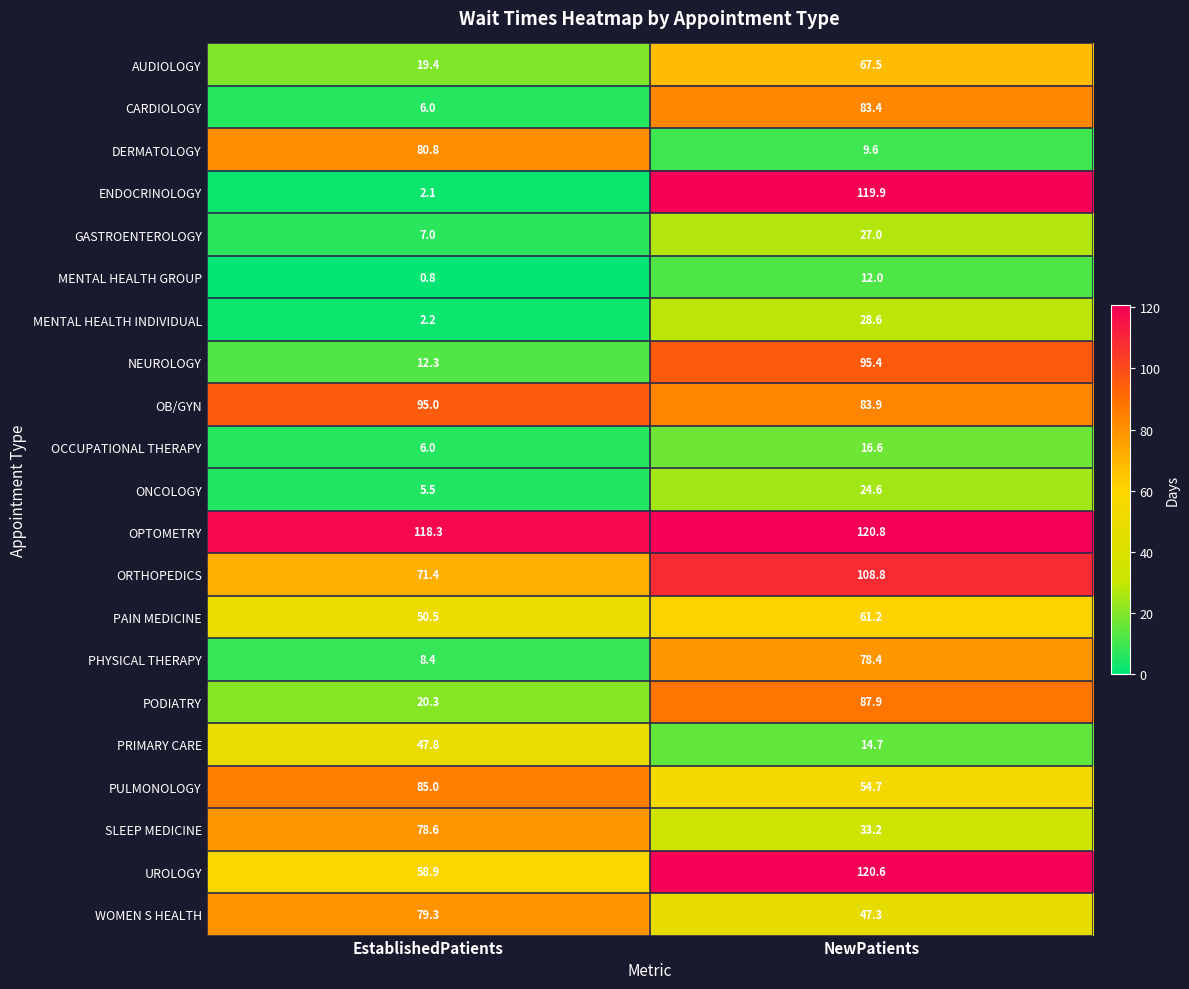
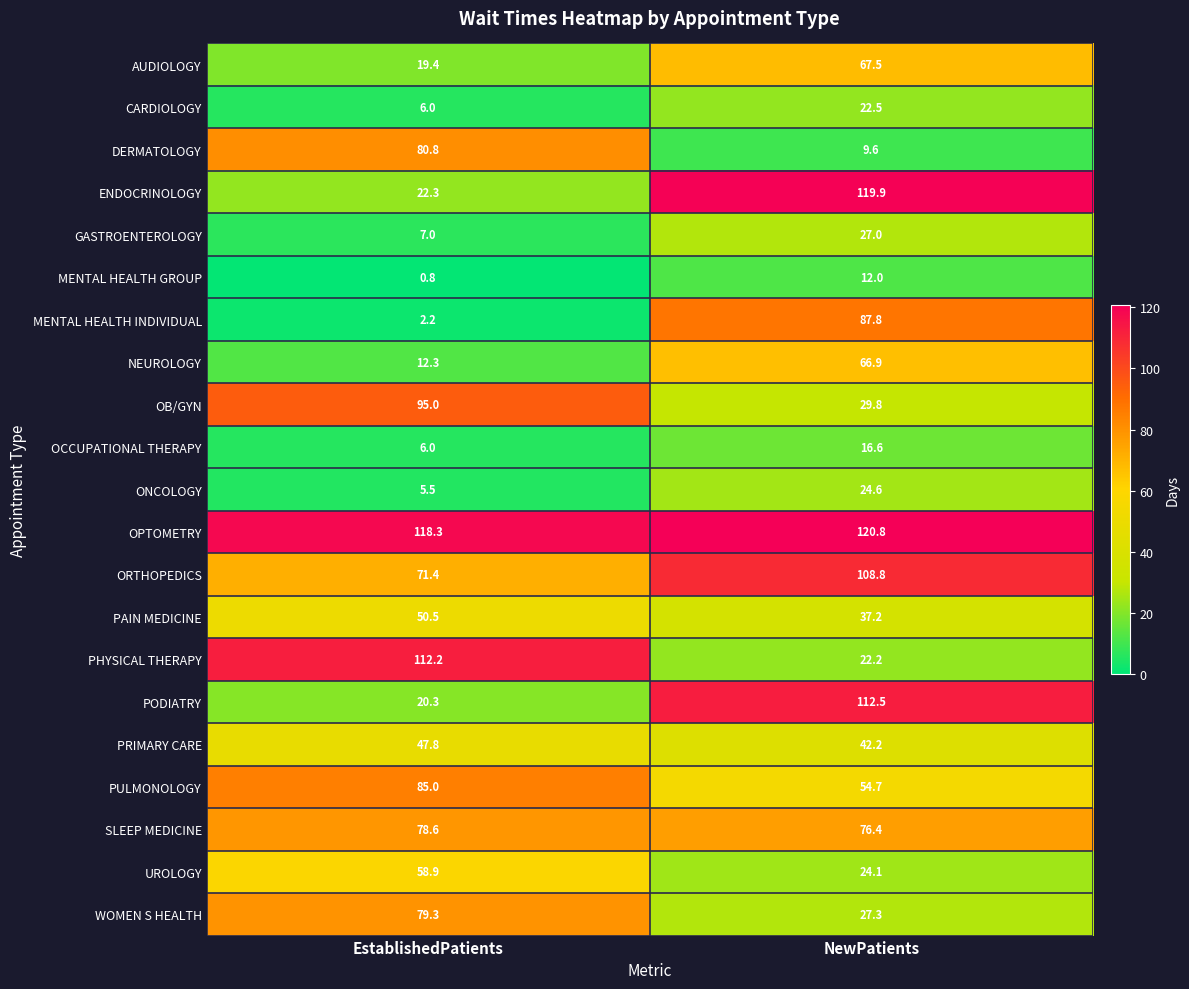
  {
    "AUDIOLOGY": {
      "EstablishedPatients": 19.4,
      "NewPatients": 67.5
    },
    "CARDIOLOGY": {
      "EstablishedPatients": 6.0,
-     "NewPatients": 83.4
+     "NewPatients": 22.5
    },
    "DERMATOLOGY": {
      "EstablishedPatients": 80.8,
      "NewPatients": 9.6
    },
    "ENDOCRINOLOGY": {
-     "EstablishedPatients": 2.1,
+     "EstablishedPatients": 22.3,
      "NewPatients": 119.9
    },
    "GASTROENTEROLOGY": {
      "EstablishedPatients": 7.0,
      "NewPatients": 27.0
    },
    "MENTAL HEALTH GROUP": {
      "EstablishedPatients": 0.8,
      "NewPatients": 12.0
    },
    "MENTAL HEALTH INDIVIDUAL": {
      "EstablishedPatients": 2.2,
-     "NewPatients": 28.6
+     "NewPatients": 87.8
    },
    "NEUROLOGY": {
      "EstablishedPatients": 12.3,
-     "NewPatients": 95.4
+     "NewPatients": 66.9
    },
    "OB/GYN": {
      "EstablishedPatients": 95.0,
-     "NewPatients": 83.9
+     "NewPatients": 29.8
    },
    "OCCUPATIONAL THERAPY": {
      "EstablishedPatients": 6.0,
      "NewPatients": 16.6
    },
    "ONCOLOGY": {
      "EstablishedPatients": 5.5,
      "NewPatients": 24.6
    },
    "OPTOMETRY": {
      "EstablishedPatients": 118.3,
      "NewPatients": 120.8
    },
    "ORTHOPEDICS": {
      "EstablishedPatients": 71.4,
      "NewPatients": 108.8
    },
    "PAIN MEDICINE": {
      "EstablishedPatients": 50.5,
-     "NewPatients": 61.2
+     "NewPatients": 37.2
    },
    "PHYSICAL THERAPY": {
-     "EstablishedPatients": 8.4,
-     "NewPatients": 78.4
+     "EstablishedPatients": 112.2,
+     "NewPatients": 22.2
    },
    "PODIATRY": {
      "EstablishedPatients": 20.3,
-     "NewPatients": 87.9
+     "NewPatients": 112.5
    },
    "PRIMARY CARE": {
      "EstablishedPatients": 47.8,
-     "NewPatients": 14.7
+     "NewPatients": 42.2
    },
    "PULMONOLOGY": {
      "EstablishedPatients": 85.0,
      "NewPatients": 54.7
    },
    "SLEEP MEDICINE": {
      "EstablishedPatients": 78.6,
-     "NewPatients": 33.2
+     "NewPatients": 76.4
    },
    "UROLOGY": {
      "EstablishedPatients": 58.9,
-     "NewPatients": 120.6
+     "NewPatients": 24.1
    },
    "WOMEN S HEALTH": {
      "EstablishedPatients": 79.3,
-     "NewPatients": 47.3
+     "NewPatients": 27.3
    }
  }
